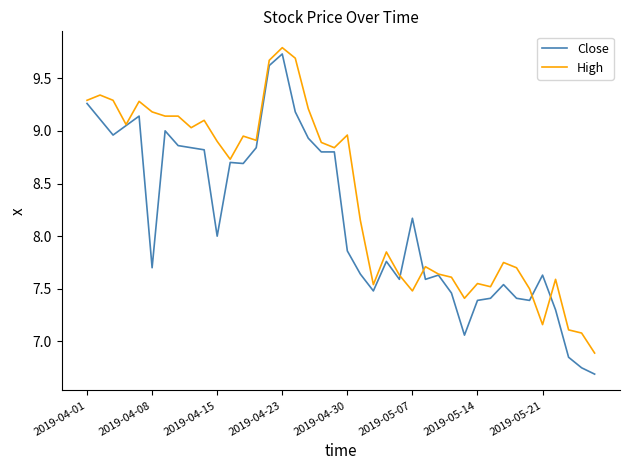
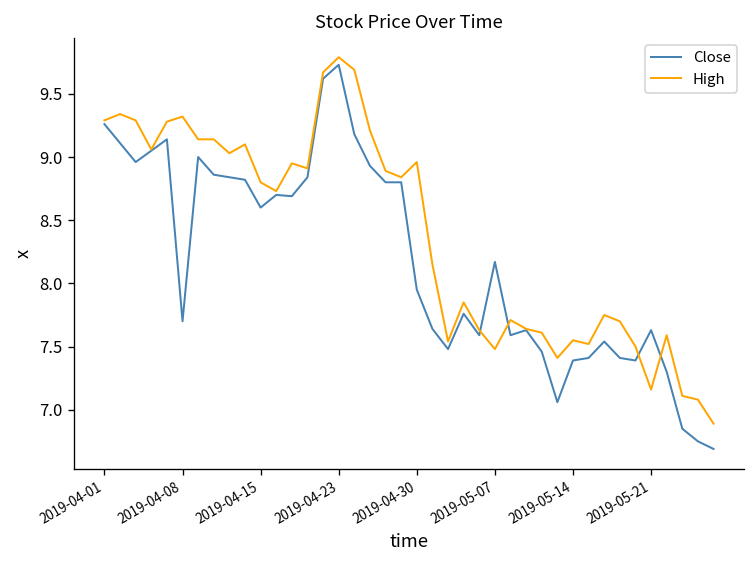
  {
    "Close": {
      "2019-04-01": 9.26,
      "2019-04-08": 7.70,
-     "2019-04-15": 8.0,
+     "2019-04-15": 8.6,
      "2019-04-23": 9.73,
-     "2019-04-30": 7.86,
+     "2019-04-30": 7.95,
      "2019-05-07": 8.17,
      "2019-05-14": 7.39,
      "2019-05-21": 7.63
    },
    "High": {
      "2019-04-01": 9.29,
-     "2019-04-08": 9.18,
-     "2019-04-15": 8.9,
+     "2019-04-08": 9.32,
+     "2019-04-15": 8.8,
      "2019-04-23": 9.79,
      "2019-04-30": 8.96,
      "2019-05-07": 7.48,
      "2019-05-14": 7.55,
      "2019-05-21": 7.16
    }
  }
